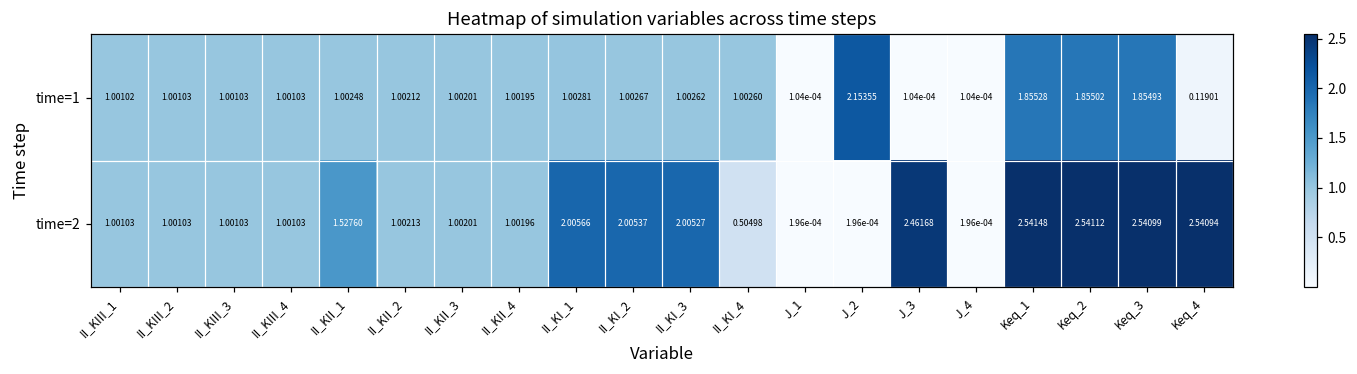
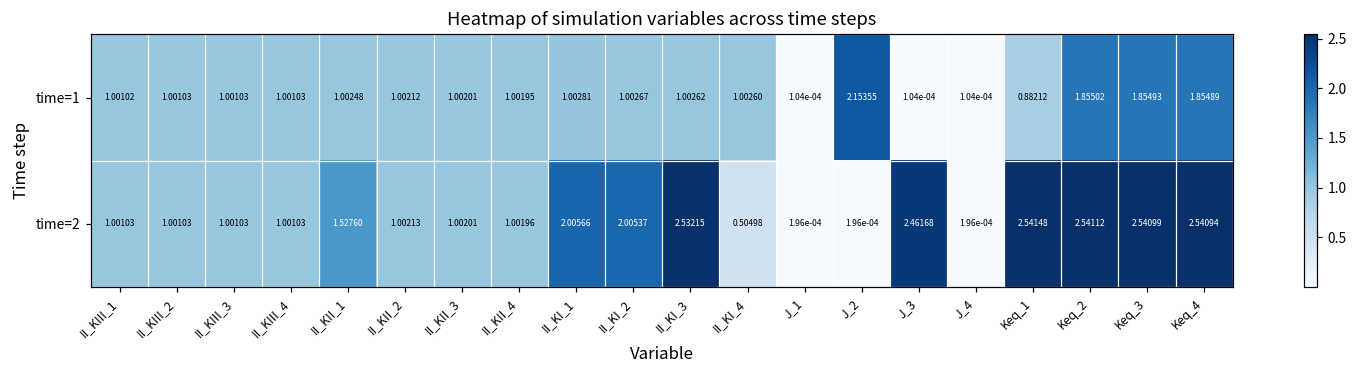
  {
    "time=1": {
      "II_KIII_1": "1.00102",
      "II_KIII_2": "1.00103",
      "II_KIII_3": "1.00103",
      "II_KIII_4": "1.00103",
      "II_KII_1": "1.00248",
      "II_KII_2": "1.00212",
      "II_KII_3": "1.00201",
      "II_KII_4": "1.00195",
      "II_KI_1": "1.00281",
      "II_KI_2": "1.00267",
      "II_KI_3": "1.00262",
      "II_KI_4": "1.00260",
      "J_1": "1.04e-04",
      "J_2": "2.15355",
      "J_3": "1.04e-04",
      "J_4": "1.04e-04",
-     "Keq_1": "1.85528",
+     "Keq_1": "0.88212",
      "Keq_2": "1.85502",
      "Keq_3": "1.85493",
-     "Keq_4": "0.11901"
+     "Keq_4": "1.85489"
    },
    "time=2": {
      "II_KIII_1": "1.00103",
      "II_KIII_2": "1.00103",
      "II_KIII_3": "1.00103",
      "II_KIII_4": "1.00103",
      "II_KII_1": "1.52760",
      "II_KII_2": "1.00213",
      "II_KII_3": "1.00201",
      "II_KII_4": "1.00196",
      "II_KI_1": "2.00566",
      "II_KI_2": "2.00537",
-     "II_KI_3": "2.00527",
+     "II_KI_3": "2.53215",
      "II_KI_4": "0.50498",
      "J_1": "1.96e-04",
      "J_2": "1.96e-04",
      "J_3": "2.46168",
      "J_4": "1.96e-04",
      "Keq_1": "2.54148",
      "Keq_2": "2.54112",
      "Keq_3": "2.54099",
      "Keq_4": "2.54094"
    }
  }
